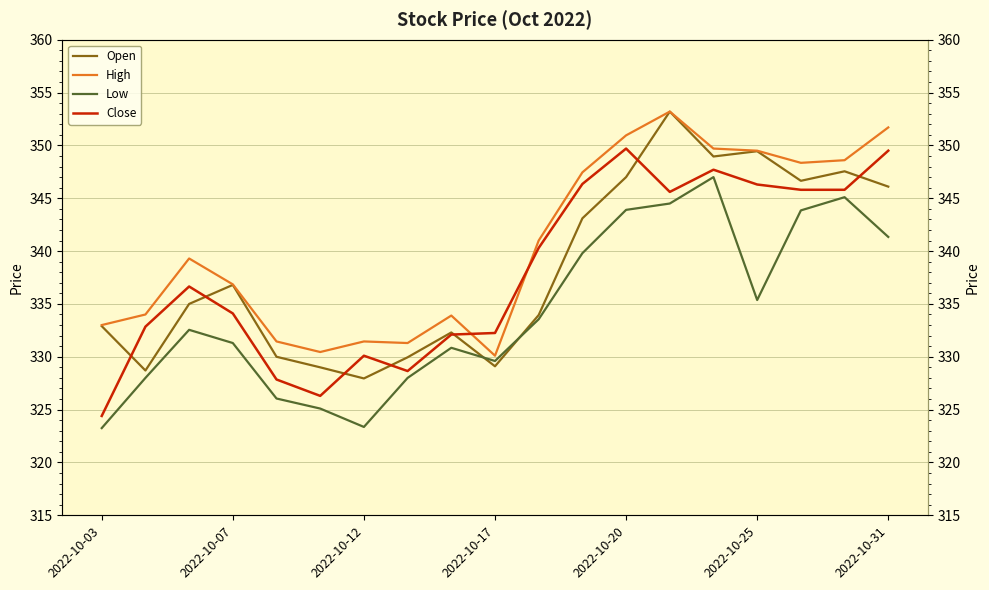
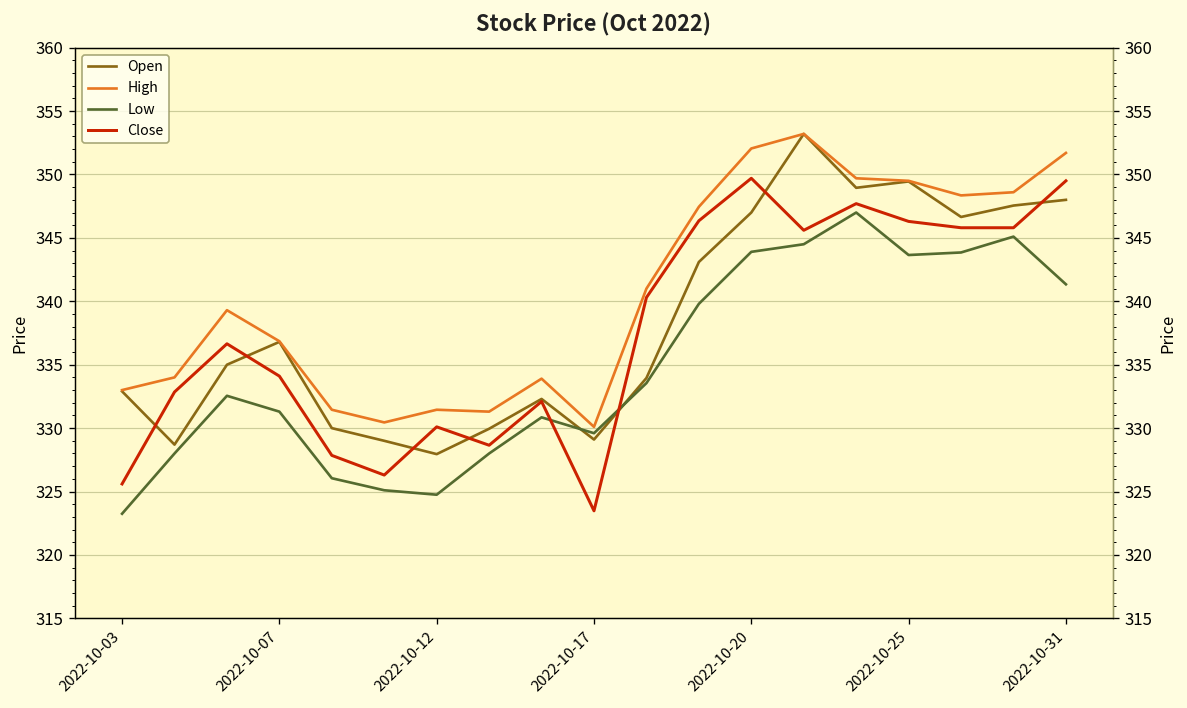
  {
    "Open": {
      "2022-10-12": 328.0,
      "2022-10-17": 329.1,
      "2022-10-20": 347.0,
-     "2022-10-31": 346.1
+     "2022-10-31": 348.0
    },
    "High": {
      "2022-10-12": 331.5,
      "2022-10-17": 330.1,
-     "2022-10-20": 351.0,
+     "2022-10-20": 352.1,
      "2022-10-31": 351.7
    },
    "Low": {
      "2022-10-03": 323.3,
      "2022-10-07": 331.3,
-     "2022-10-12": 323.4,
+     "2022-10-12": 324.8,
      "2022-10-17": 329.6,
      "2022-10-20": 343.9,
-     "2022-10-25": 335.4,
+     "2022-10-25": 343.7,
      "2022-10-31": 341.3
    },
    "Close": {
-     "2022-10-03": 324.4,
+     "2022-10-03": 325.6,
      "2022-10-07": 334.1,
      "2022-10-12": 330.1,
-     "2022-10-17": 332.3,
+     "2022-10-17": 323.5,
      "2022-10-20": 349.7,
      "2022-10-25": 346.3,
      "2022-10-31": 349.5
    }
  }
